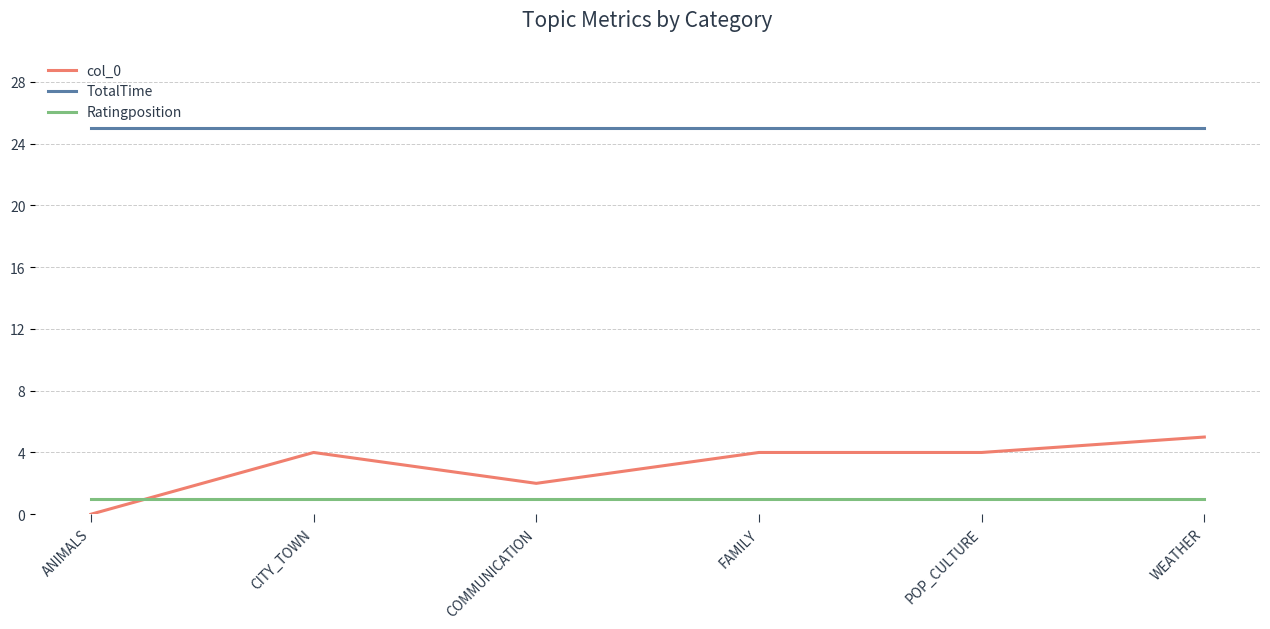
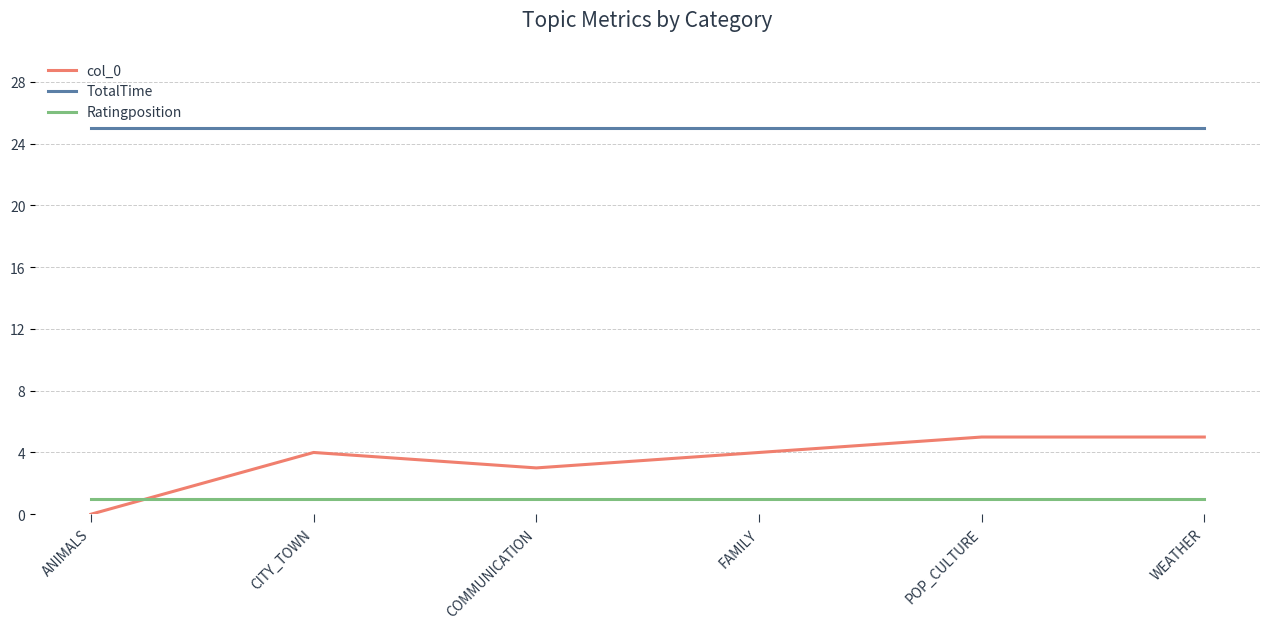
  {
    "col_0": {
      "ANIMALS": 0,
      "CITY_TOWN": 4,
-     "COMMUNICATION": 2,
+     "COMMUNICATION": 3,
      "FAMILY": 4,
-     "POP_CULTURE": 4,
+     "POP_CULTURE": 5,
      "WEATHER": 5
    },
    "TotalTime": {
      "ANIMALS": 25,
      "CITY_TOWN": 25,
      "COMMUNICATION": 25,
      "FAMILY": 25,
      "POP_CULTURE": 25,
      "WEATHER": 25
    },
    "Ratingposition": {
      "ANIMALS": 1,
      "CITY_TOWN": 1,
      "COMMUNICATION": 1,
      "FAMILY": 1,
      "POP_CULTURE": 1,
      "WEATHER": 1
    }
  }
